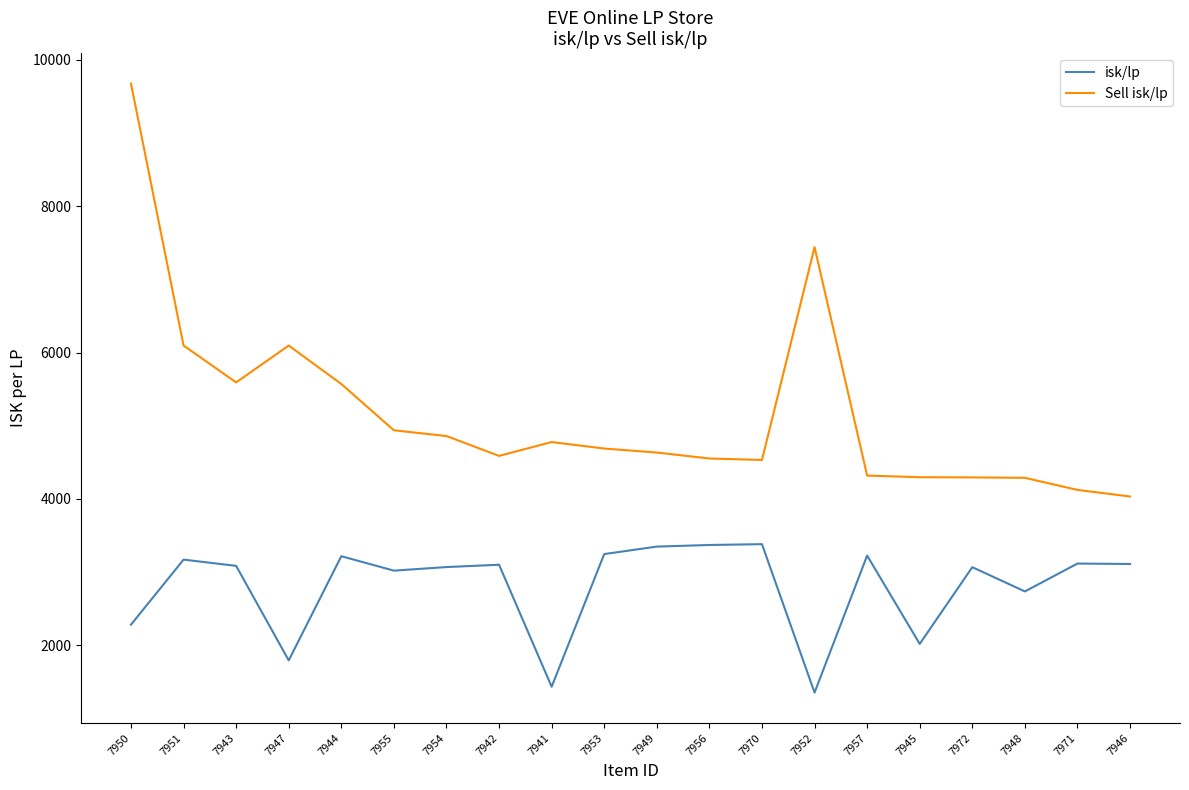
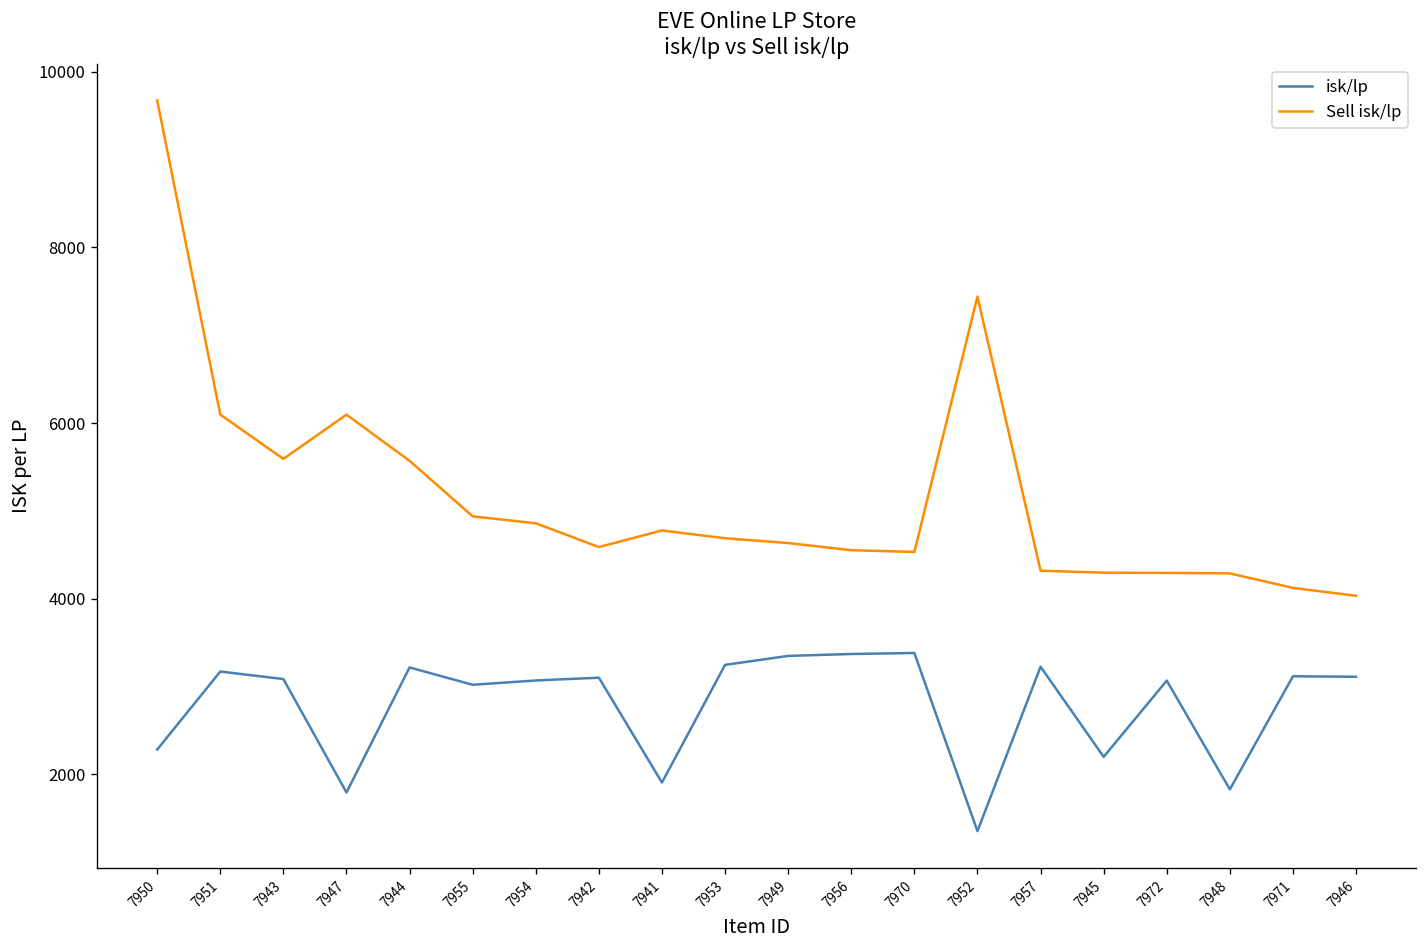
  {
    "isk/lp": {
      "7950": 2300,
      "7951": 3200,
      "7943": 3100,
      "7947": 1800,
      "7944": 3200,
      "7955": 3000,
      "7954": 3100,
      "7942": 3100,
-     "7941": 1400,
+     "7941": 1900,
      "7953": 3200,
      "7949": 3300,
      "7956": 3400,
      "7970": 3400,
      "7952": 1400,
      "7957": 3200,
-     "7945": 2000,
+     "7945": 2200,
      "7972": 3100,
-     "7948": 2700,
+     "7948": 1800,
      "7971": 3100,
      "7946": 3100
    },
    "Sell isk/lp": {
      "7950": 9700,
      "7951": 6100,
      "7943": 5600,
      "7947": 6100,
      "7944": 5600,
      "7955": 4900,
      "7954": 4900,
      "7942": 4600,
      "7941": 4800,
      "7953": 4700,
      "7949": 4600,
      "7956": 4600,
      "7970": 4500,
      "7952": 7400,
      "7957": 4300,
      "7945": 4300,
      "7972": 4300,
      "7948": 4300,
      "7971": 4100,
      "7946": 4000
    }
  }
